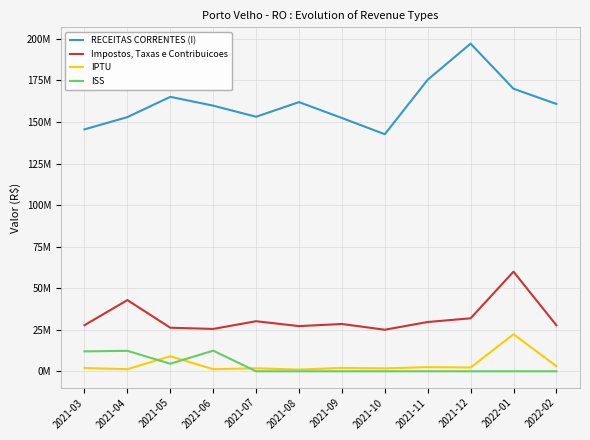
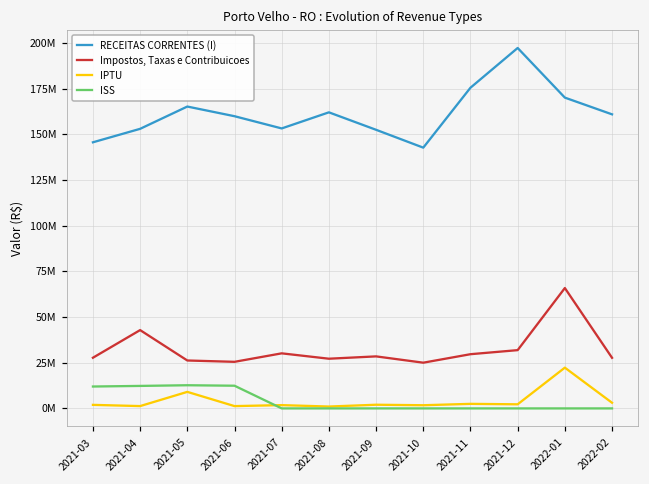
  {
    "RECEITAS CORRENTES (I)": {
      "2021-03": 146000000,
      "2021-04": 153000000,
      "2021-05": 165000000,
      "2021-06": 160000000,
      "2021-07": 153000000,
      "2021-08": 162000000,
      "2021-09": 152000000,
      "2021-10": 143000000,
      "2021-11": 175000000,
      "2021-12": 197000000,
      "2022-01": 170000000,
      "2022-02": 161000000
    },
    "Impostos, Taxas e Contribuicoes": {
      "2021-03": 28000000,
      "2021-04": 43000000,
      "2021-05": 26000000,
      "2021-06": 25000000,
      "2021-07": 30000000,
      "2021-08": 27000000,
      "2021-09": 28000000,
      "2021-10": 25000000,
      "2021-11": 30000000,
      "2021-12": 32000000,
-     "2022-01": 60000000,
+     "2022-01": 66000000,
      "2022-02": 28000000
    },
    "IPTU": {
      "2021-03": 2000000,
      "2021-04": 1000000,
      "2021-05": 9000000,
      "2021-06": 1000000,
      "2021-07": 2000000,
      "2021-09": 2000000,
      "2021-10": 2000000,
      "2021-11": 2000000,
      "2021-12": 2000000,
      "2022-01": 22000000,
      "2022-02": 3000000
    },
    "ISS": {
      "2021-03": 12000000,
      "2021-04": 12000000,
-     "2021-05": 5000000,
+     "2021-05": 13000000,
      "2021-06": 12000000,
      "2021-07": 0,
      "2021-09": 0,
      "2021-10": 0,
      "2021-11": 0,
      "2021-12": 0,
      "2022-01": 0,
      "2022-02": 0
    }
  }
